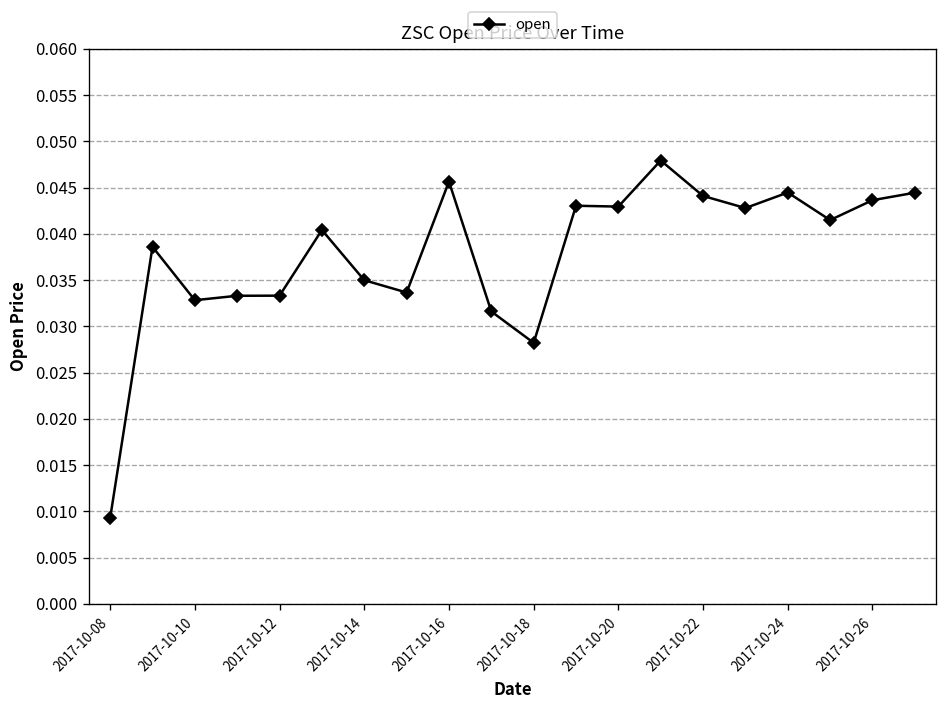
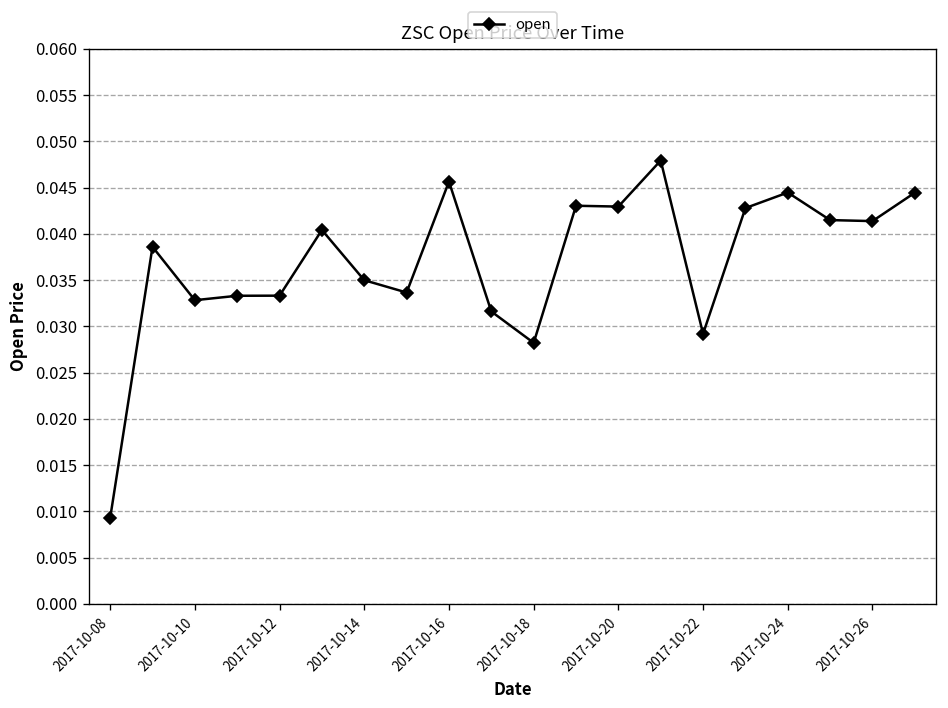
  {
    "2017-10-08": 0.009,
    "2017-10-10": 0.033,
    "2017-10-12": 0.033,
    "2017-10-14": 0.035,
    "2017-10-16": 0.046,
    "2017-10-18": 0.028,
    "2017-10-20": 0.043,
-   "2017-10-22": 0.044,
+   "2017-10-22": 0.029,
    "2017-10-24": 0.044,
-   "2017-10-26": 0.044
+   "2017-10-26": 0.041
  }
